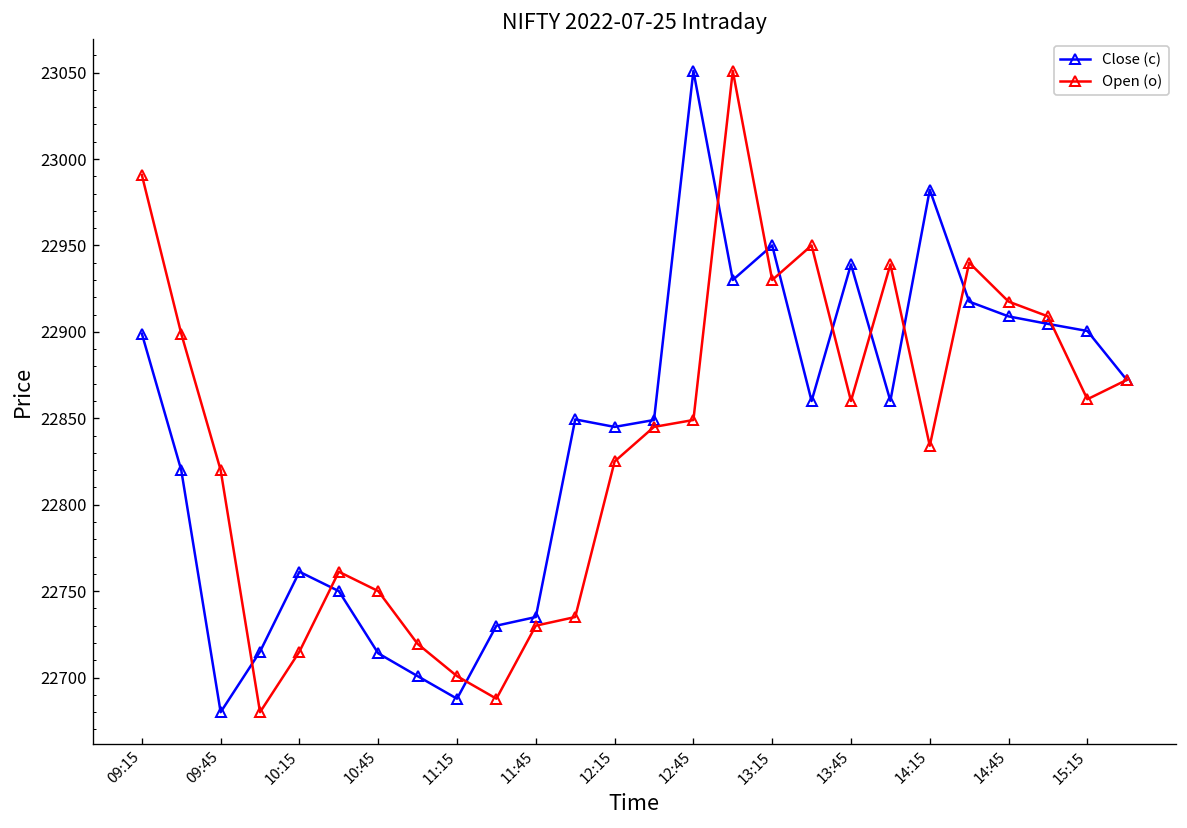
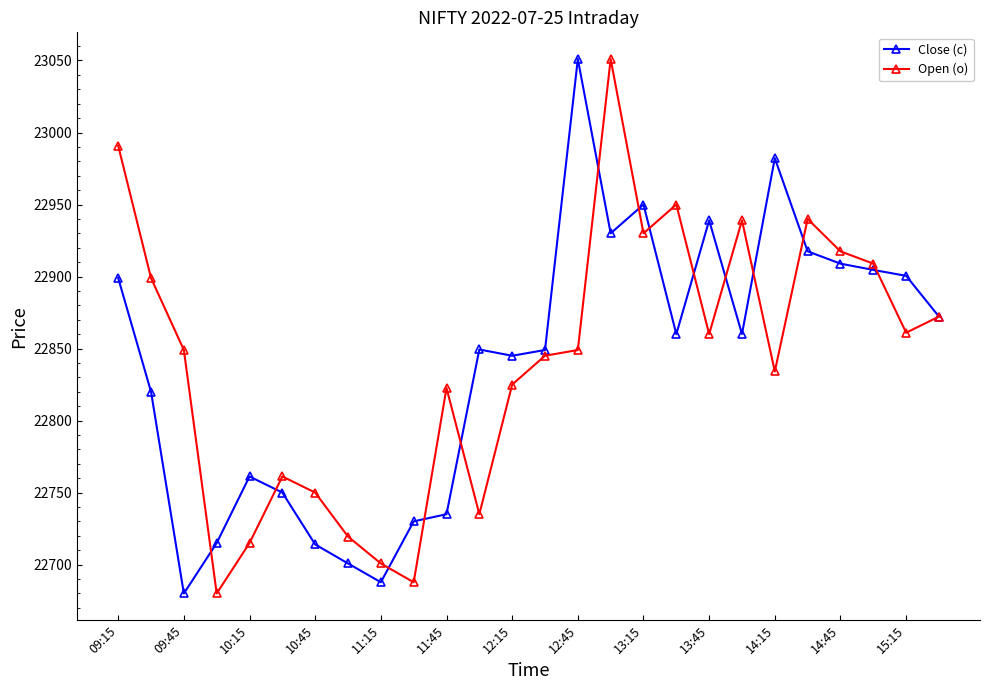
  {
    "Close (c)": {
      "09:15": 22899,
      "09:45": 22680,
      "10:15": 22761,
      "10:45": 22714,
      "11:15": 22688,
      "11:45": 22735,
      "12:15": 22845,
      "12:45": 23051,
      "13:15": 22950,
      "13:45": 22939,
      "14:15": 22982,
      "14:45": 22909,
      "15:15": 22901
    },
    "Open (o)": {
      "09:15": 22991,
-     "09:45": 22820,
+     "09:45": 22849,
      "10:15": 22715,
      "10:45": 22750,
      "11:15": 22701,
-     "11:45": 22730,
+     "11:45": 22823,
      "12:15": 22825,
      "12:45": 22849,
      "13:15": 22930,
      "13:45": 22860,
      "14:15": 22834,
      "14:45": 22918,
      "15:15": 22861
    }
  }
